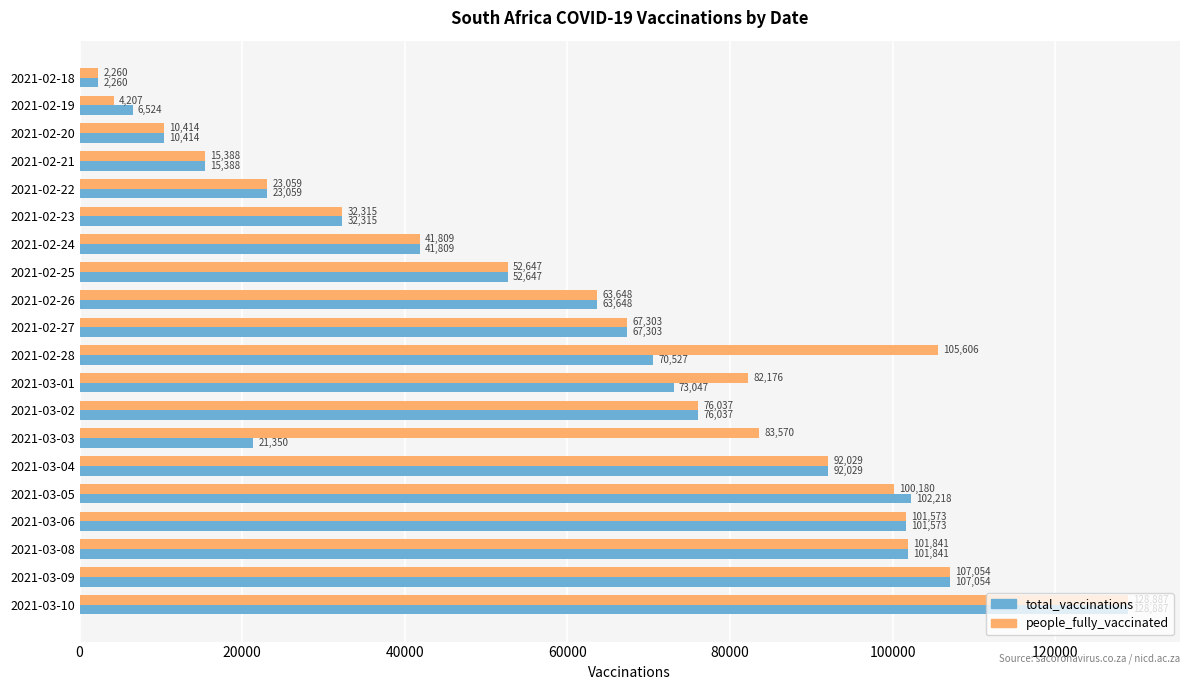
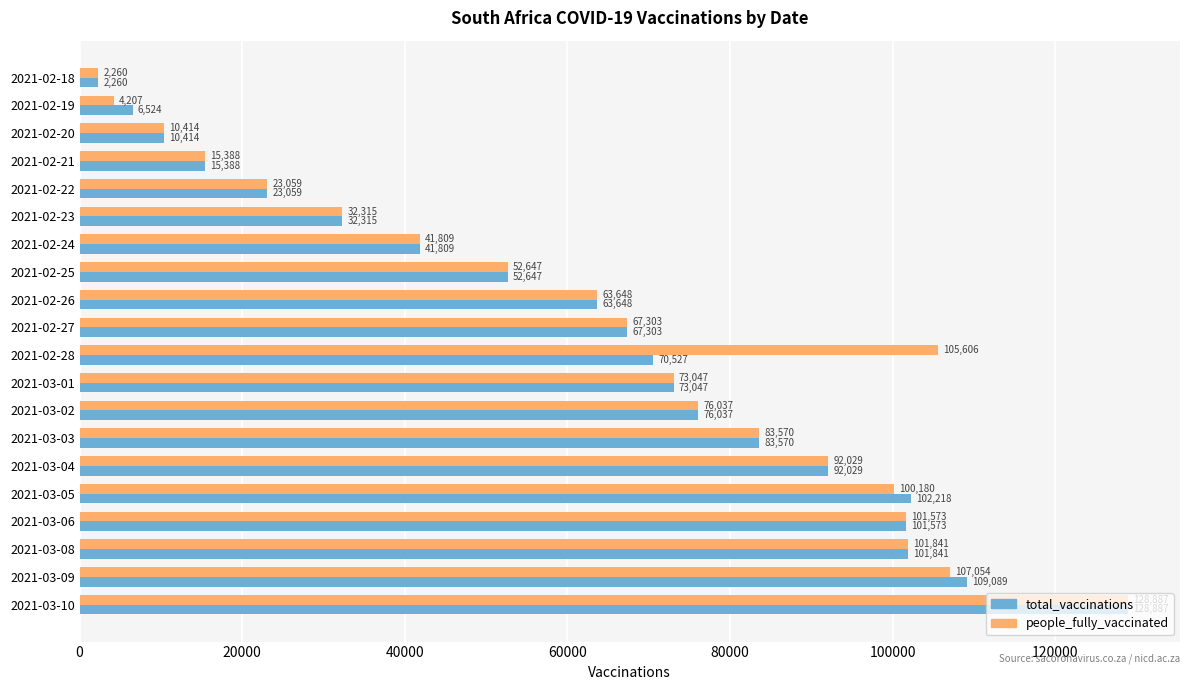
  {
    "total_vaccinations": {
      "2021-02-18": "2,260",
      "2021-02-19": "6,524",
      "2021-02-20": "10,414",
      "2021-02-21": "15,388",
      "2021-02-22": "23,059",
      "2021-02-23": "32,315",
      "2021-02-24": "41,809",
      "2021-02-25": "52,647",
      "2021-02-26": "63,648",
      "2021-02-27": "67,303",
      "2021-02-28": "70,527",
      "2021-03-01": "73,047",
      "2021-03-02": "76,037",
-     "2021-03-03": "21,350",
+     "2021-03-03": "83,570",
      "2021-03-04": "92,029",
      "2021-03-05": "102,218",
      "2021-03-06": "101,573",
      "2021-03-08": "101,841",
-     "2021-03-09": "107,054"
+     "2021-03-09": "109,089"
    },
    "people_fully_vaccinated": {
      "2021-02-18": "2,260",
      "2021-02-19": "4,207",
      "2021-02-20": "10,414",
      "2021-02-21": "15,388",
      "2021-02-22": "23,059",
      "2021-02-23": "32,315",
      "2021-02-24": "41,809",
      "2021-02-25": "52,647",
      "2021-02-26": "63,648",
      "2021-02-27": "67,303",
      "2021-02-28": "105,606",
-     "2021-03-01": "82,176",
+     "2021-03-01": "73,047",
      "2021-03-02": "76,037",
      "2021-03-03": "83,570",
      "2021-03-04": "92,029",
      "2021-03-05": "100,180",
      "2021-03-06": "101,573",
      "2021-03-08": "101,841",
      "2021-03-09": "107,054"
    }
  }
